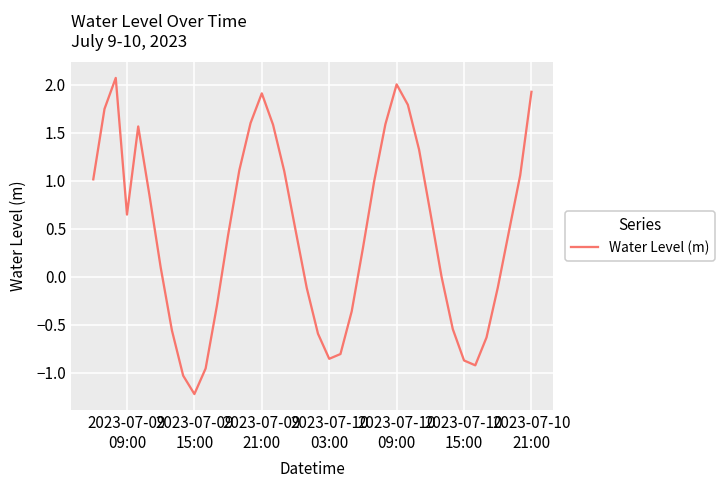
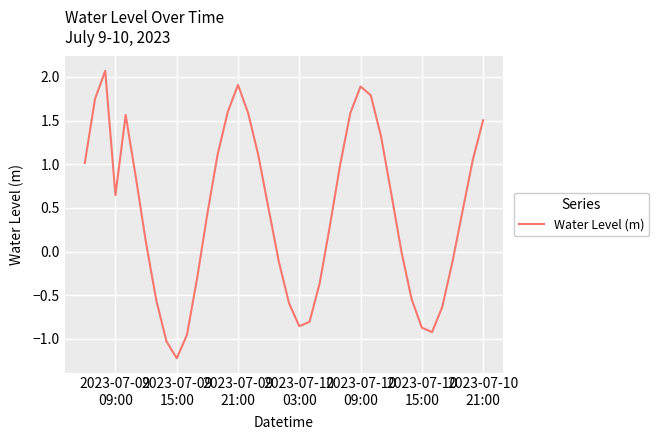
  {
    "2023-07-09 09:00": 0.6,
    "2023-07-09 15:00": -1.2,
    "2023-07-09 21:00": 1.9,
    "2023-07-10 03:00": -0.9,
-   "2023-07-10 09:00": 2.0,
+   "2023-07-10 09:00": 1.9,
    "2023-07-10 15:00": -0.9,
-   "2023-07-10 21:00": 1.9
+   "2023-07-10 21:00": 1.5
  }
